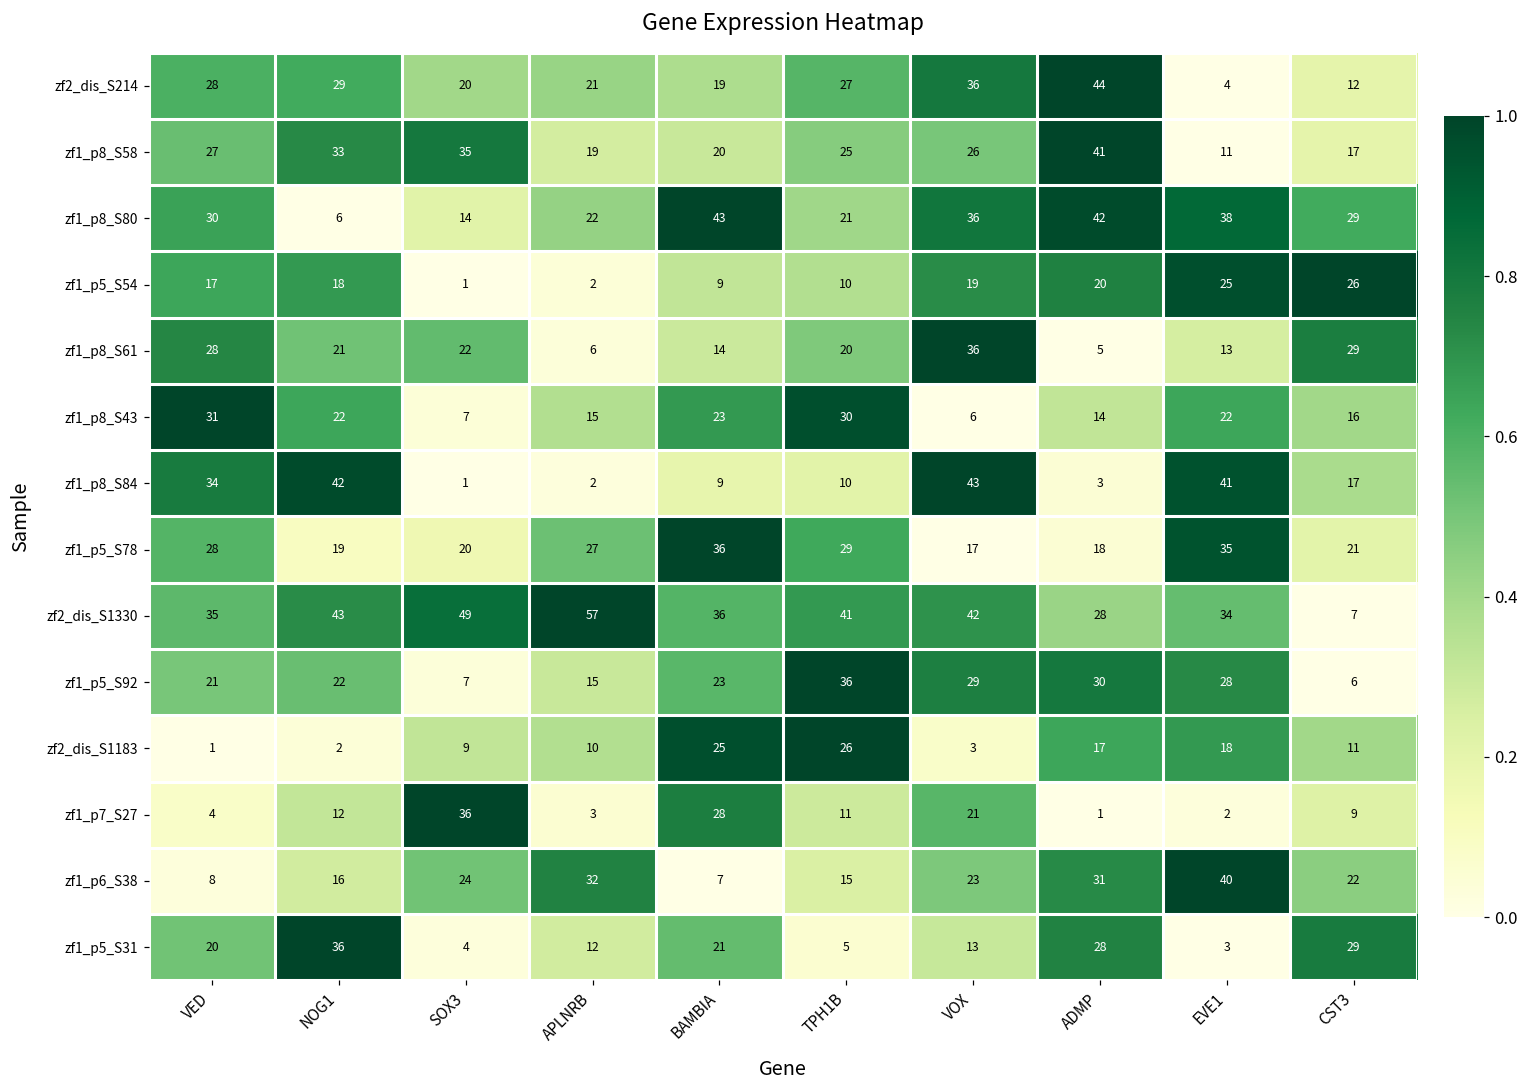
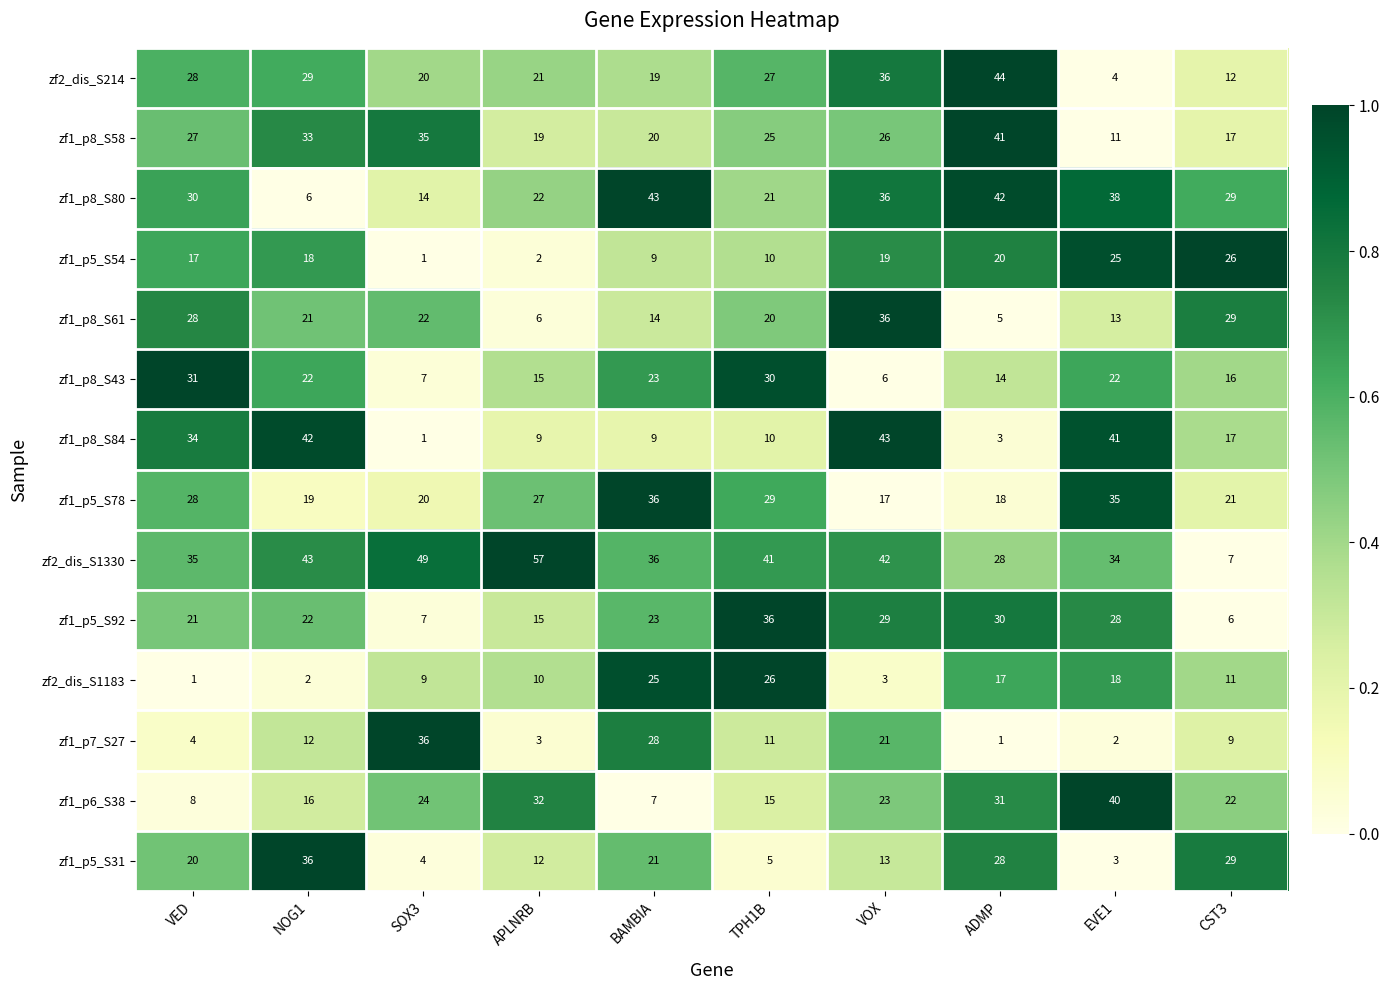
  {
    "zf2_dis_S214": {
      "VED": 28,
      "NOG1": 29,
      "SOX3": 20,
      "APLNRB": 21,
      "BAMBIA": 19,
      "TPH1B": 27,
      "VOX": 36,
      "ADMP": 44,
      "EVE1": 4,
      "CST3": 12
    },
    "zf1_p8_S58": {
      "VED": 27,
      "NOG1": 33,
      "SOX3": 35,
      "APLNRB": 19,
      "BAMBIA": 20,
      "TPH1B": 25,
      "VOX": 26,
      "ADMP": 41,
      "EVE1": 11,
      "CST3": 17
    },
    "zf1_p8_S80": {
      "VED": 30,
      "NOG1": 6,
      "SOX3": 14,
      "APLNRB": 22,
      "BAMBIA": 43,
      "TPH1B": 21,
      "VOX": 36,
      "ADMP": 42,
      "EVE1": 38,
      "CST3": 29
    },
    "zf1_p5_S54": {
      "VED": 17,
      "NOG1": 18,
      "SOX3": 1,
      "APLNRB": 2,
      "BAMBIA": 9,
      "TPH1B": 10,
      "VOX": 19,
      "ADMP": 20,
      "EVE1": 25,
      "CST3": 26
    },
    "zf1_p8_S61": {
      "VED": 28,
      "NOG1": 21,
      "SOX3": 22,
      "APLNRB": 6,
      "BAMBIA": 14,
      "TPH1B": 20,
      "VOX": 36,
      "ADMP": 5,
      "EVE1": 13,
      "CST3": 29
    },
    "zf1_p8_S43": {
      "VED": 31,
      "NOG1": 22,
      "SOX3": 7,
      "APLNRB": 15,
      "BAMBIA": 23,
      "TPH1B": 30,
      "VOX": 6,
      "ADMP": 14,
      "EVE1": 22,
      "CST3": 16
    },
    "zf1_p8_S84": {
      "VED": 34,
      "NOG1": 42,
      "SOX3": 1,
-     "APLNRB": 2,
+     "APLNRB": 9,
      "BAMBIA": 9,
      "TPH1B": 10,
      "VOX": 43,
      "ADMP": 3,
      "EVE1": 41,
      "CST3": 17
    },
    "zf1_p5_S78": {
      "VED": 28,
      "NOG1": 19,
      "SOX3": 20,
      "APLNRB": 27,
      "BAMBIA": 36,
      "TPH1B": 29,
      "VOX": 17,
      "ADMP": 18,
      "EVE1": 35,
      "CST3": 21
    },
    "zf2_dis_S1330": {
      "VED": 35,
      "NOG1": 43,
      "SOX3": 49,
      "APLNRB": 57,
      "BAMBIA": 36,
      "TPH1B": 41,
      "VOX": 42,
      "ADMP": 28,
      "EVE1": 34,
      "CST3": 7
    },
    "zf1_p5_S92": {
      "VED": 21,
      "NOG1": 22,
      "SOX3": 7,
      "APLNRB": 15,
      "BAMBIA": 23,
      "TPH1B": 36,
      "VOX": 29,
      "ADMP": 30,
      "EVE1": 28,
      "CST3": 6
    },
    "zf2_dis_S1183": {
      "VED": 1,
      "NOG1": 2,
      "SOX3": 9,
      "APLNRB": 10,
      "BAMBIA": 25,
      "TPH1B": 26,
      "VOX": 3,
      "ADMP": 17,
      "EVE1": 18,
      "CST3": 11
    },
    "zf1_p7_S27": {
      "VED": 4,
      "NOG1": 12,
      "SOX3": 36,
      "APLNRB": 3,
      "BAMBIA": 28,
      "TPH1B": 11,
      "VOX": 21,
      "ADMP": 1,
      "EVE1": 2,
      "CST3": 9
    },
    "zf1_p6_S38": {
      "VED": 8,
      "NOG1": 16,
      "SOX3": 24,
      "APLNRB": 32,
      "BAMBIA": 7,
      "TPH1B": 15,
      "VOX": 23,
      "ADMP": 31,
      "EVE1": 40,
      "CST3": 22
    },
    "zf1_p5_S31": {
      "VED": 20,
      "NOG1": 36,
      "SOX3": 4,
      "APLNRB": 12,
      "BAMBIA": 21,
      "TPH1B": 5,
      "VOX": 13,
      "ADMP": 28,
      "EVE1": 3,
      "CST3": 29
    }
  }
